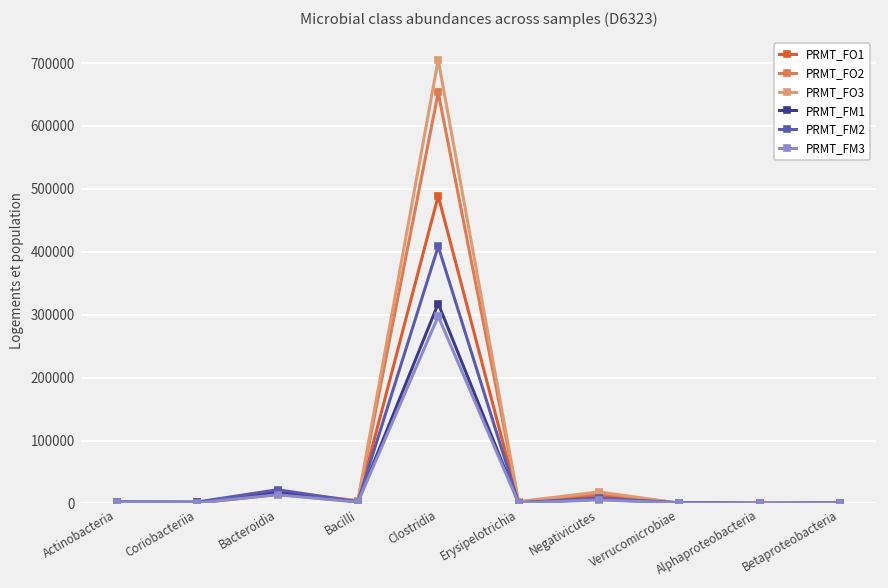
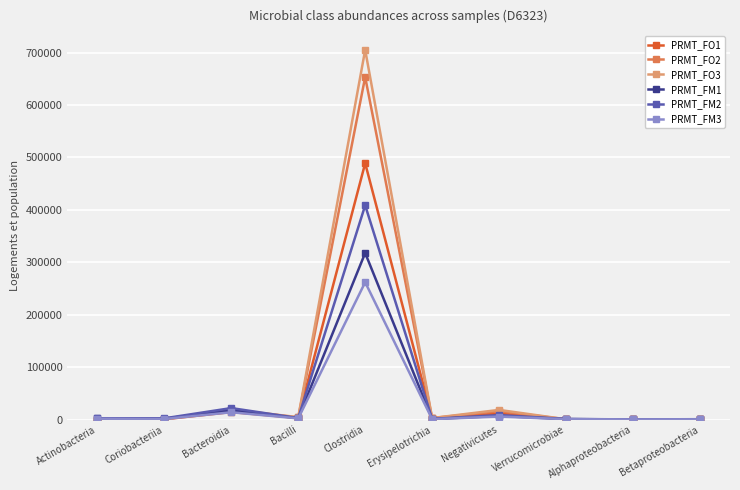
  {
    "PRMT_FM3": {
-     "Clostridia": 300000
+     "Clostridia": 260000
    }
  }
